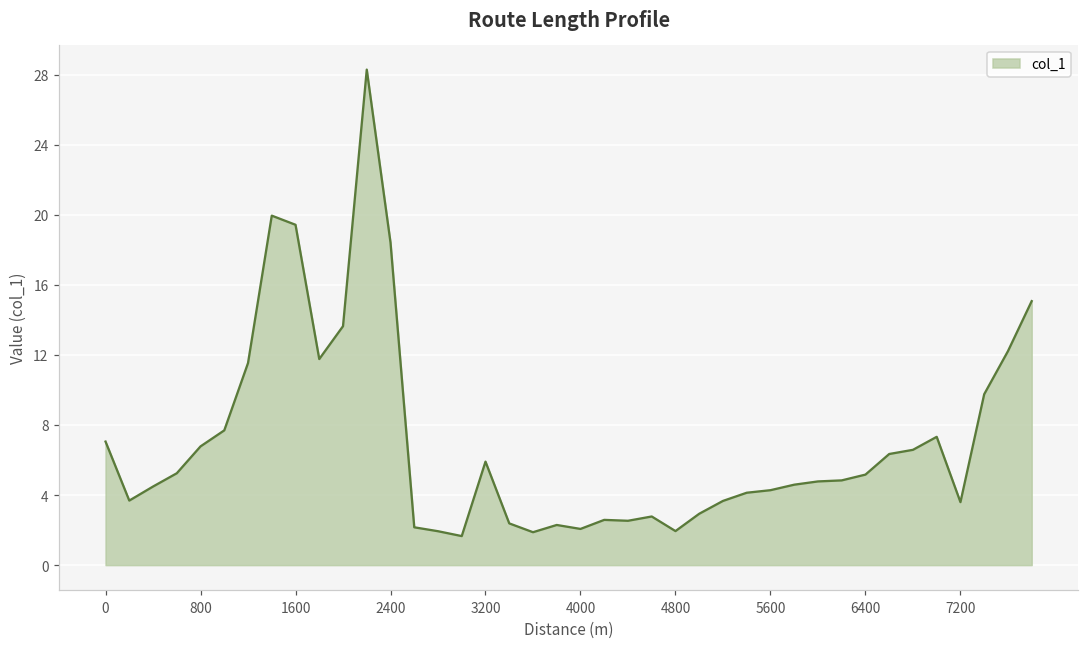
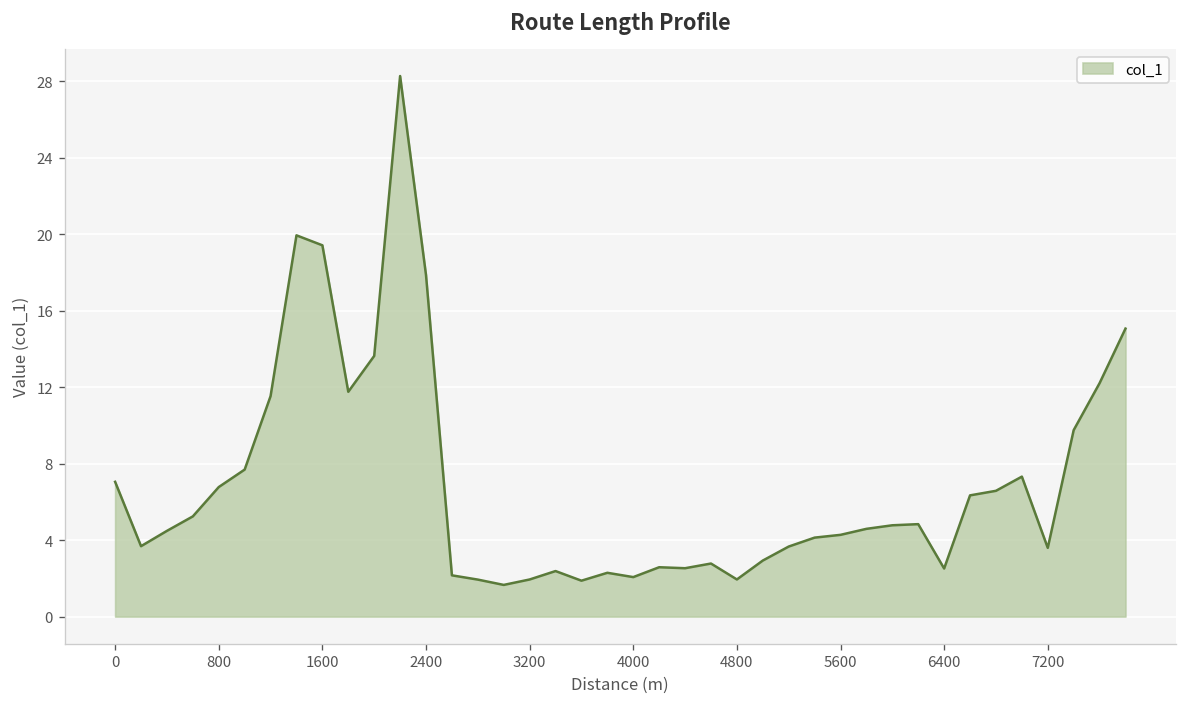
  {
    "0": 7.1,
    "800": 6.8,
    "1600": 19.4,
-   "2400": 18.4,
-   "3200": 5.9,
+   "2400": 17.9,
+   "3200": 1.9,
    "4000": 2.1,
    "4800": 1.9,
    "5600": 4.3,
-   "6400": 5.2,
+   "6400": 2.5,
    "7200": 3.6
  }
